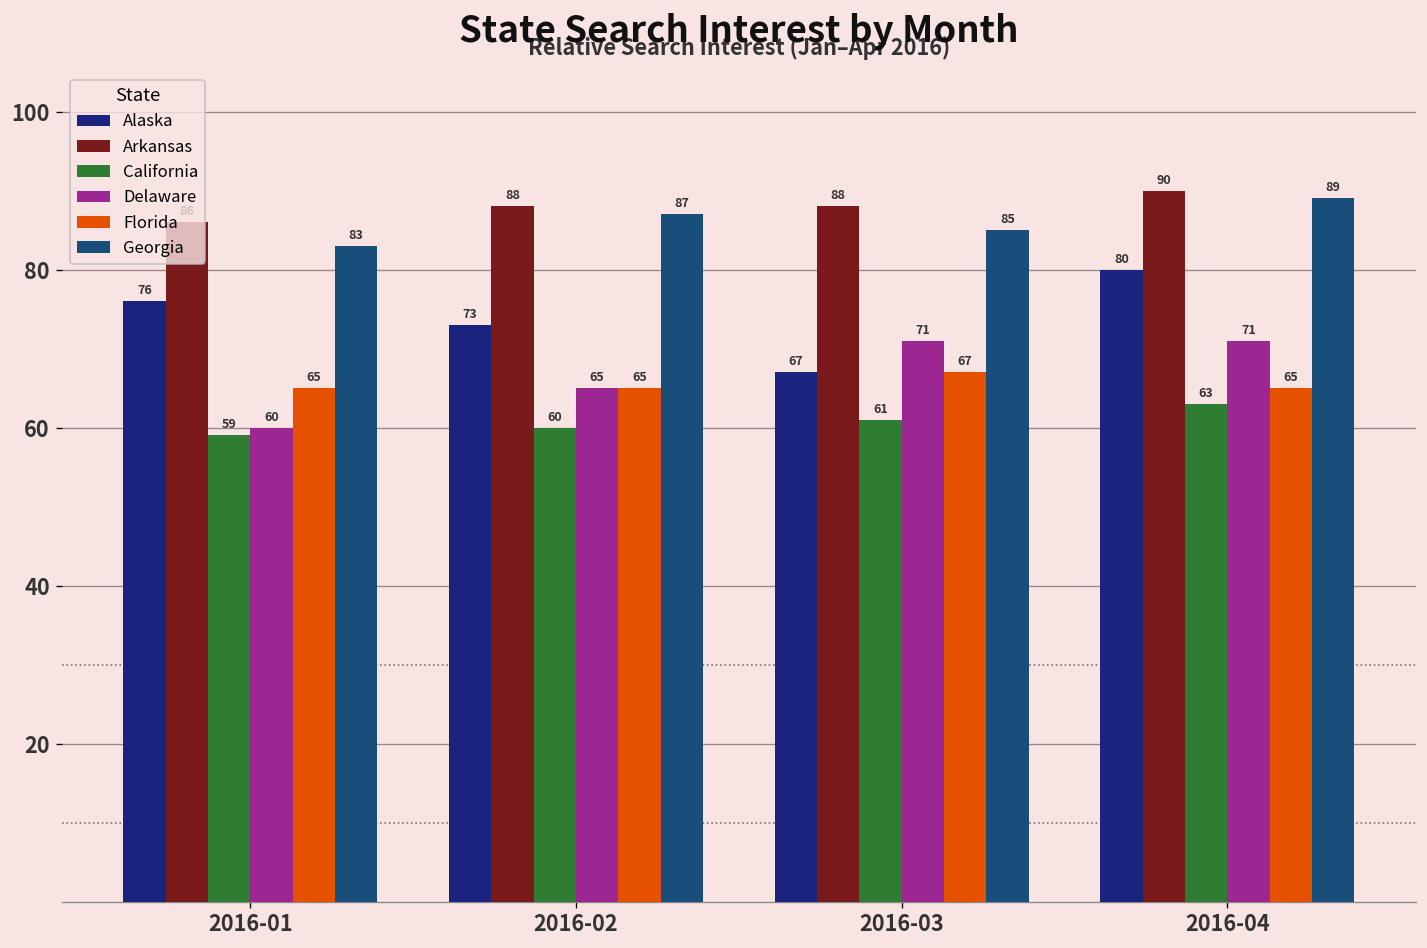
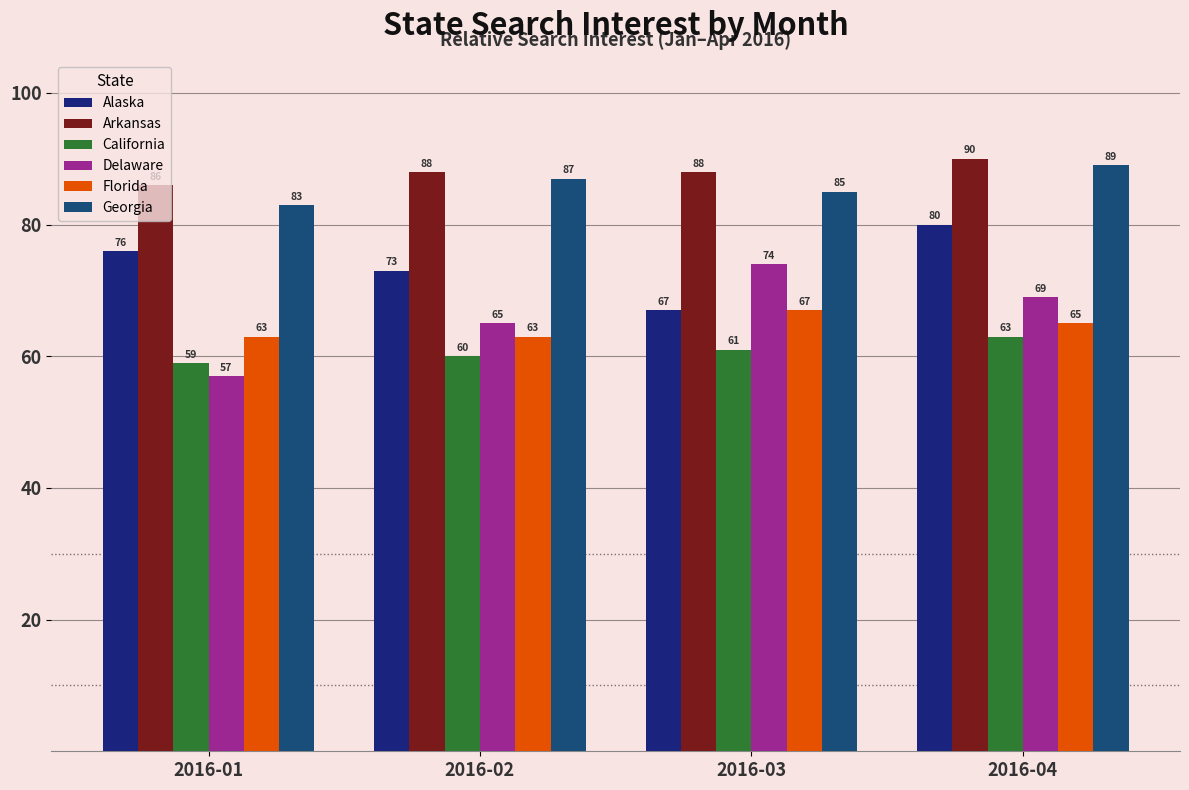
  {
    "Arkansas": {
      "2016-02": 88,
      "2016-03": 88,
      "2016-04": 90
    },
    "California": {
      "2016-01": 59,
      "2016-02": 60,
      "2016-03": 61,
      "2016-04": 63
    },
    "Delaware": {
-     "2016-01": 60,
+     "2016-01": 57,
      "2016-02": 65,
-     "2016-03": 71,
-     "2016-04": 71
+     "2016-03": 74,
+     "2016-04": 69
    },
    "Florida": {
-     "2016-01": 65,
-     "2016-02": 65,
+     "2016-01": 63,
+     "2016-02": 63,
      "2016-03": 67,
      "2016-04": 65
    }
  }
